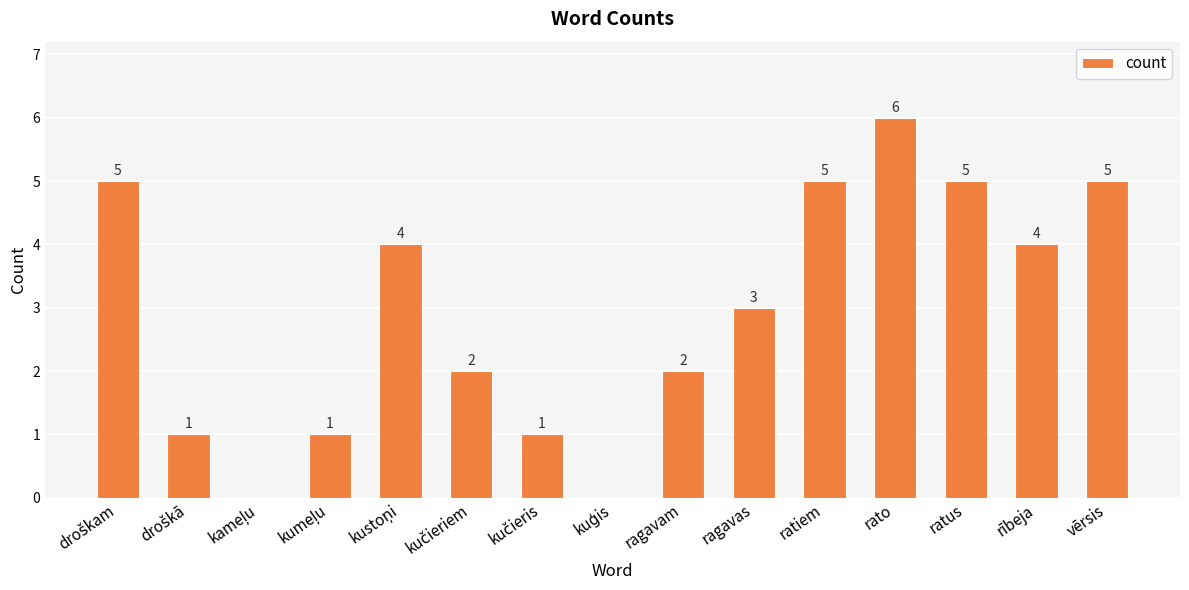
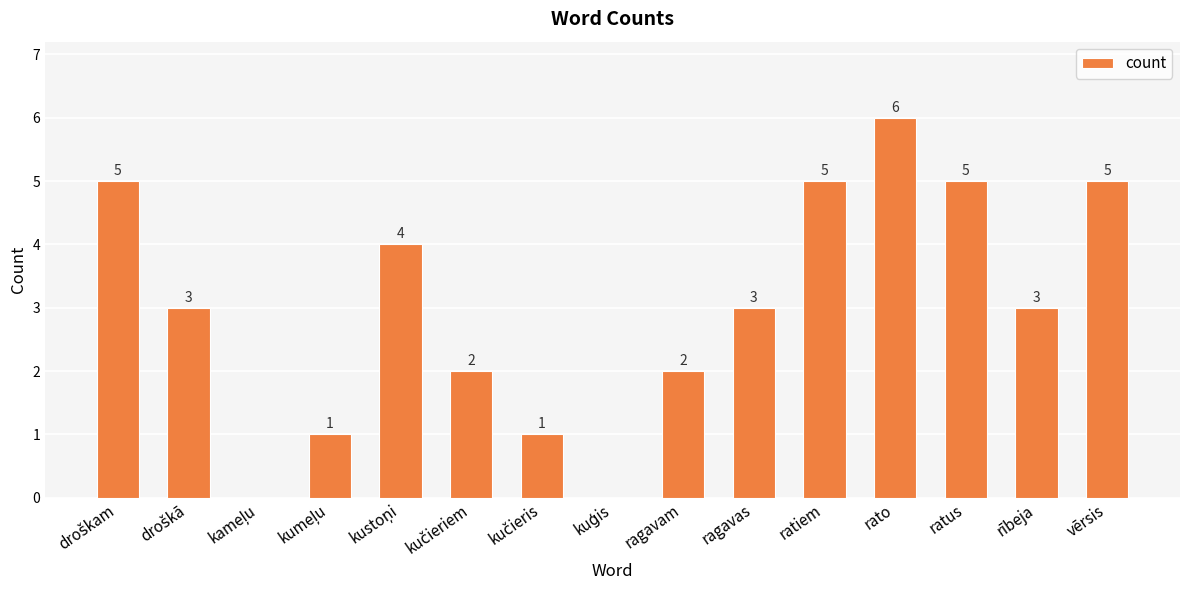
  {
    "droškam": 5,
-   "droškā": 1,
+   "droškā": 3,
    "kumeļu": 1,
    "kustoņi": 4,
    "kučieriem": 2,
    "kučieris": 1,
    "ragavam": 2,
    "ragavas": 3,
    "ratiem": 5,
    "rato": 6,
    "ratus": 5,
-   "rībeja": 4,
+   "rībeja": 3,
    "vērsis": 5
  }
